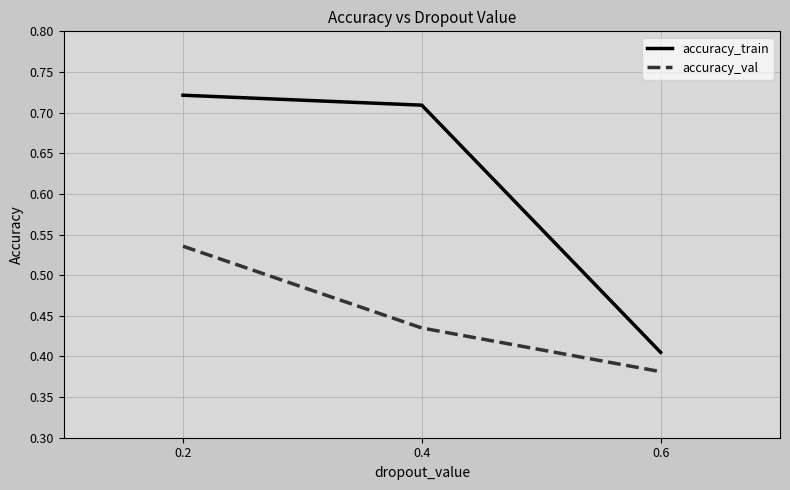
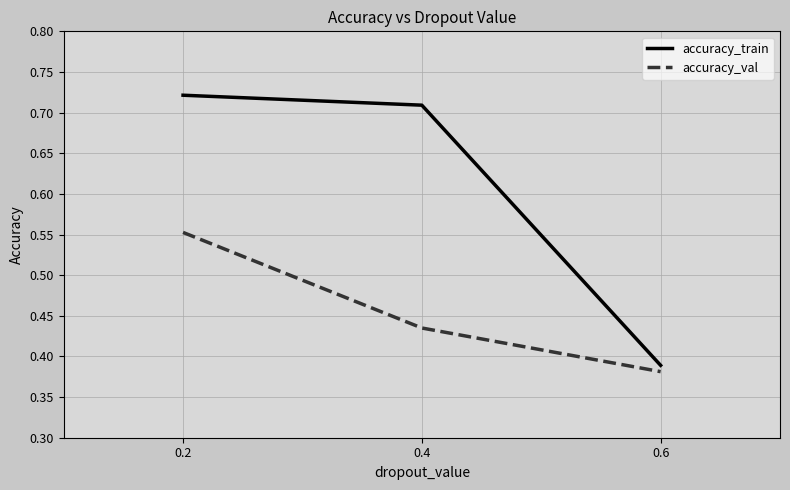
  {
    "accuracy_train": {
      "0.2": 0.72,
      "0.4": 0.71,
-     "0.6": 0.41
+     "0.6": 0.39
    },
    "accuracy_val": {
-     "0.2": 0.54,
+     "0.2": 0.55,
      "0.4": 0.44,
      "0.6": 0.38
    }
  }
